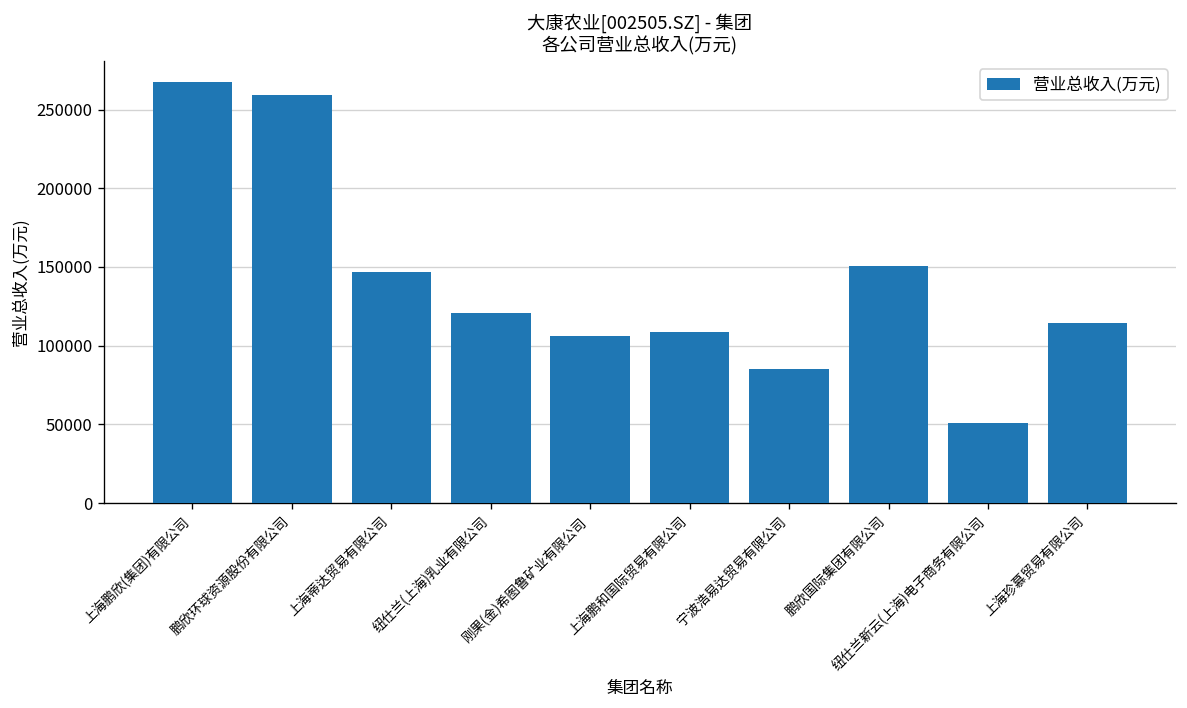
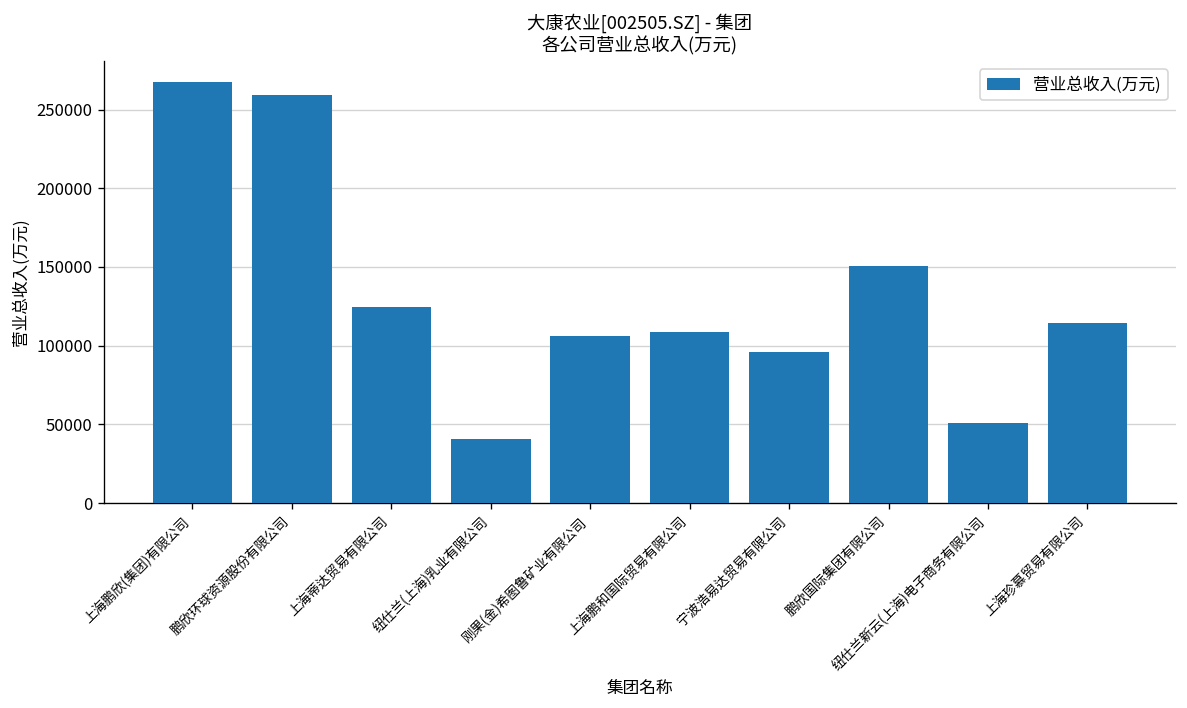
  {
    "上海鹏欣(集团)有限公司": 267000,
    "鹏欣环球资源股份有限公司": 259000,
-   "上海蒂达贸易有限公司": 147000,
-   "纽仕兰(上海)乳业有限公司": 121000,
+   "上海蒂达贸易有限公司": 125000,
+   "纽仕兰(上海)乳业有限公司": 41000,
    "刚果(金)希图鲁矿业有限公司": 106000,
    "上海鹏和国际贸易有限公司": 109000,
-   "宁波浩易达贸易有限公司": 85000,
+   "宁波浩易达贸易有限公司": 96000,
    "鹏欣国际集团有限公司": 151000,
    "纽仕兰新云(上海)电子商务有限公司": 51000,
    "上海珍慕贸易有限公司": 114000
  }
